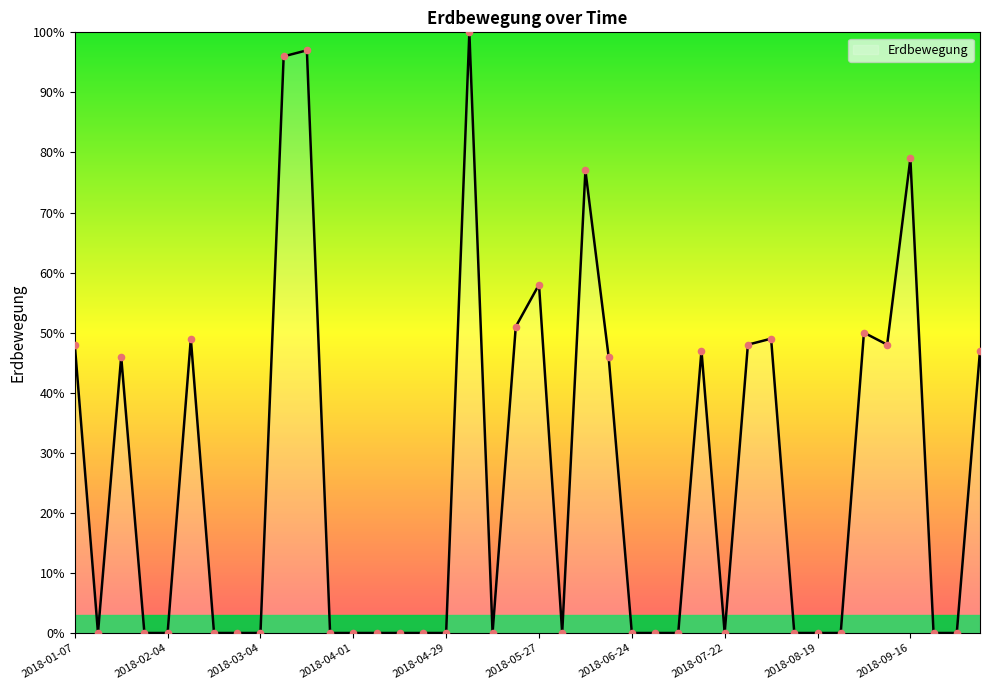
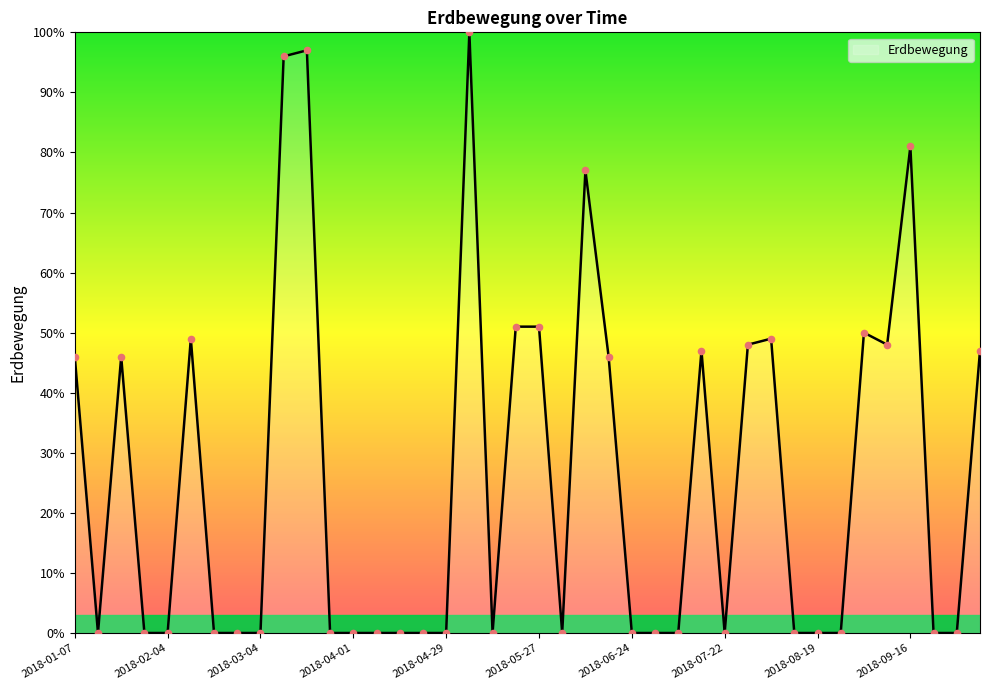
  {
-   "2018-01-07": "48%",
-   "2018-05-27": "58%",
-   "2018-09-16": "79%"
+   "2018-01-07": "46%",
+   "2018-05-27": "51%",
+   "2018-09-16": "81%"
  }
